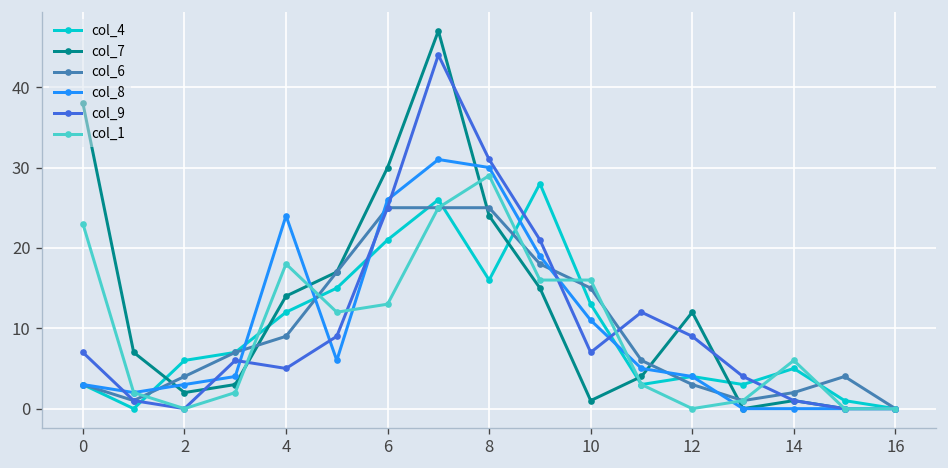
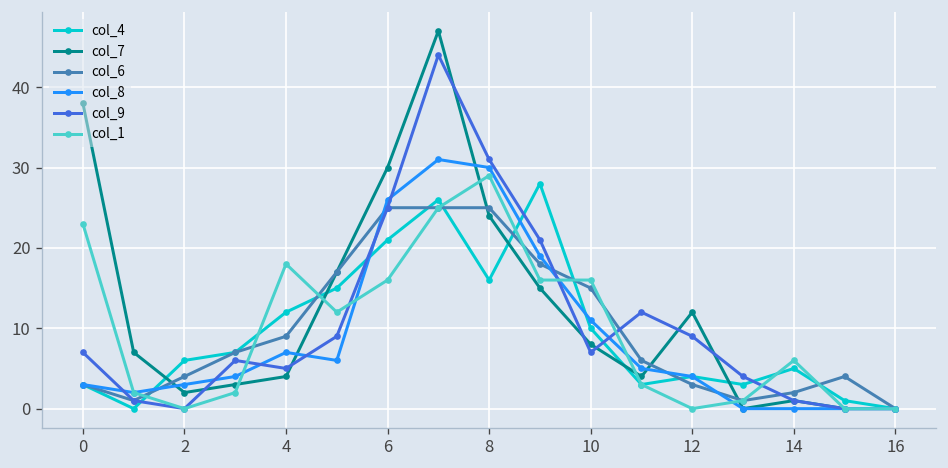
  {
    "col_4": {
      "2": 6,
      "4": 12,
      "6": 21,
      "8": 16,
-     "10": 13,
+     "10": 10,
      "14": 5
    },
    "col_7": {
      "2": 2,
-     "4": 14,
+     "4": 4,
      "6": 30,
      "8": 24,
-     "10": 1,
+     "10": 8,
      "12": 12
    },
    "col_8": {
      "2": 3,
-     "4": 24,
+     "4": 7,
      "6": 26,
      "8": 30,
      "10": 11,
      "14": 0
    },
    "col_1": {
      "0": 23,
      "4": 18,
-     "6": 13,
+     "6": 16,
      "8": 29,
      "10": 16,
      "12": 0,
      "14": 6
    }
  }
